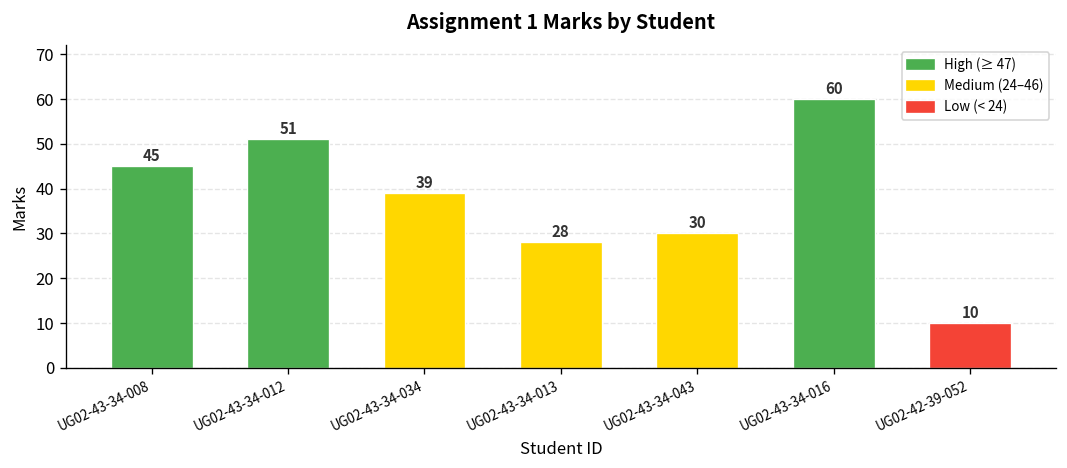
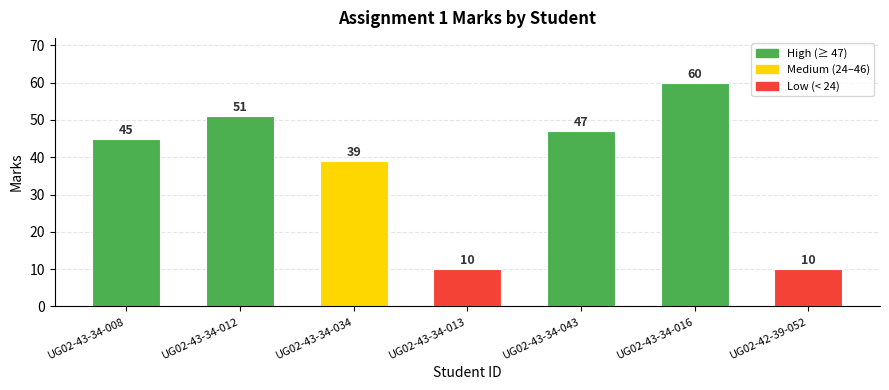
  {
    "UG02-43-34-008": 45,
    "UG02-43-34-012": 51,
    "UG02-43-34-034": 39,
-   "UG02-43-34-013": 28,
-   "UG02-43-34-043": 30,
+   "UG02-43-34-013": 10,
+   "UG02-43-34-043": 47,
    "UG02-43-34-016": 60,
    "UG02-42-39-052": 10
  }
